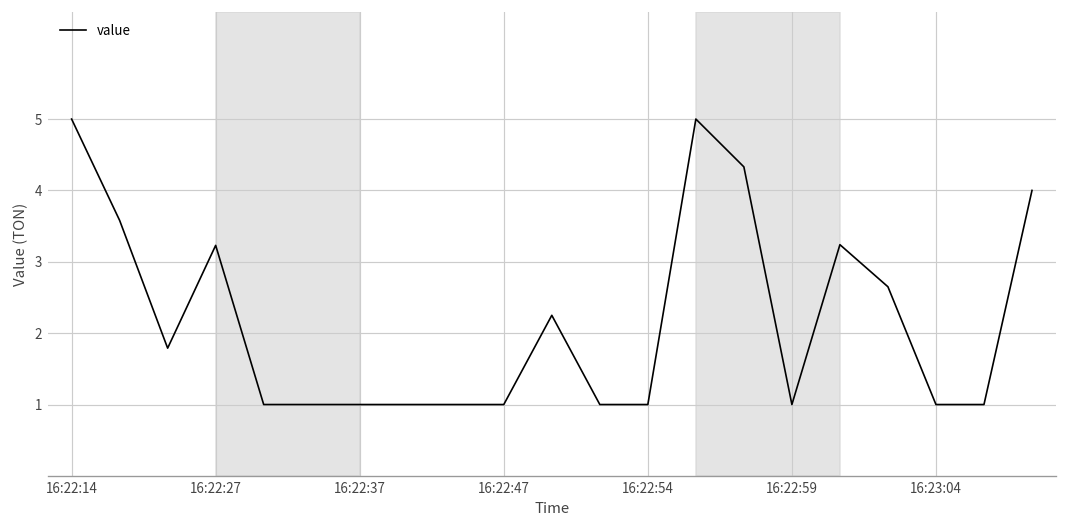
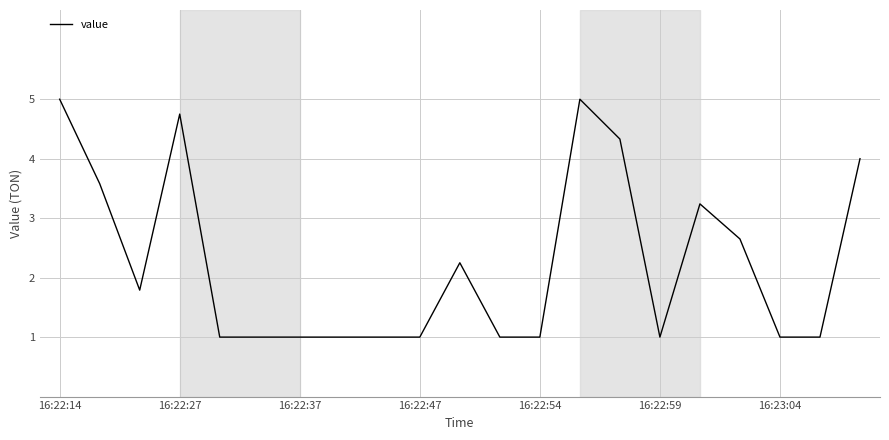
  {
    "16:22:14": 5.0,
-   "16:22:27": 3.2,
+   "16:22:27": 4.8,
    "16:22:37": 1.0,
    "16:22:47": 1.0,
    "16:22:54": 1.0,
    "16:22:59": 1.0,
    "16:23:04": 1.0
  }
